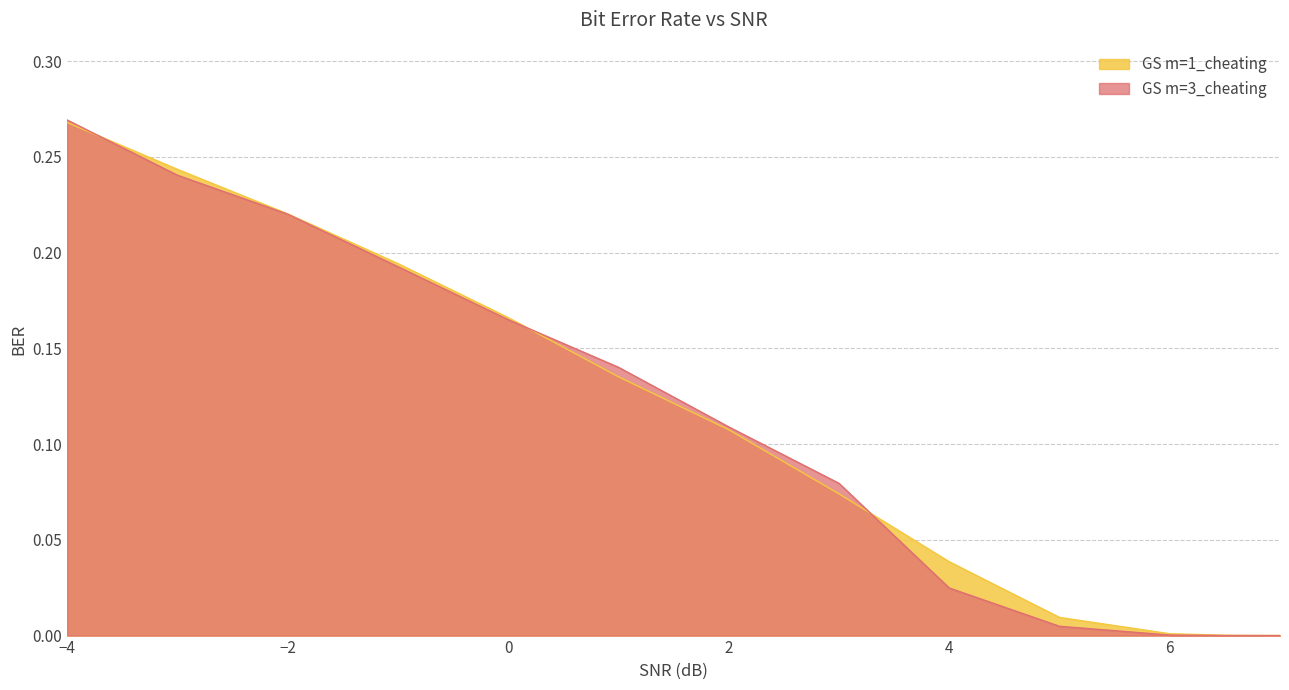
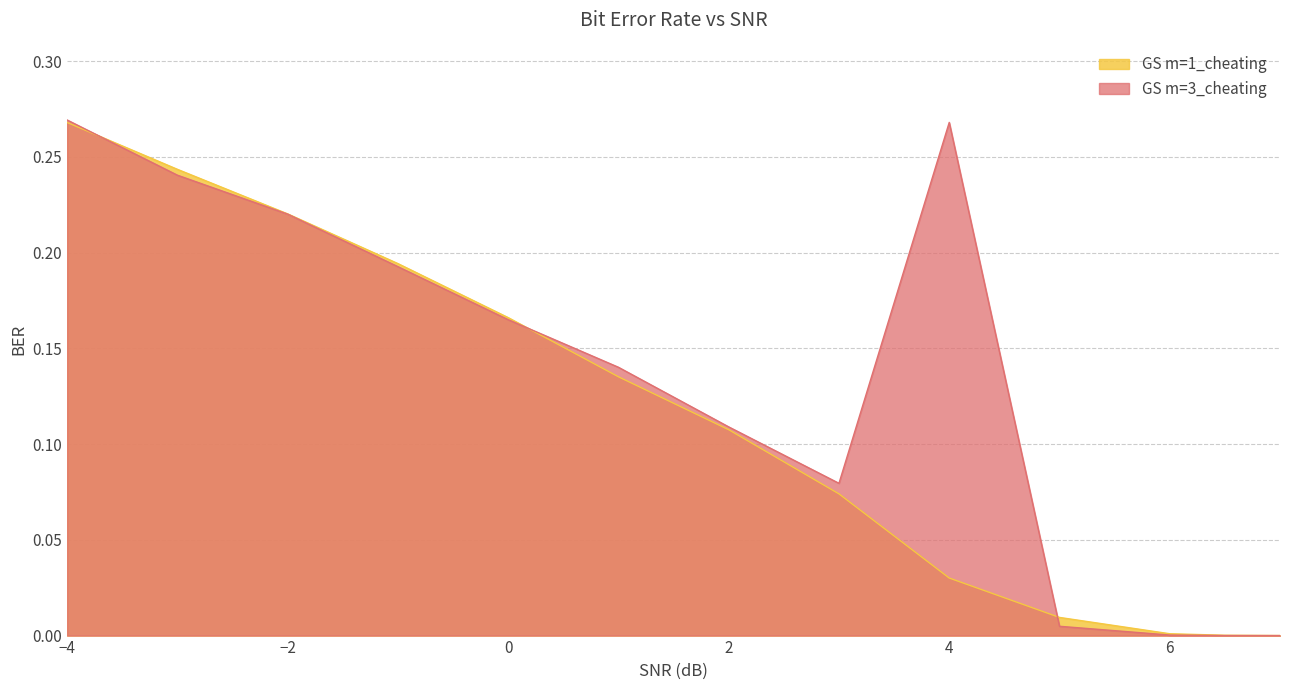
  {
    "GS m=1_cheating": {
      "2": 0.108,
-     "4": 0.039
+     "4": 0.030
    },
    "GS m=3_cheating": {
      "2": 0.109,
-     "4": 0.025
+     "4": 0.268
    }
  }
